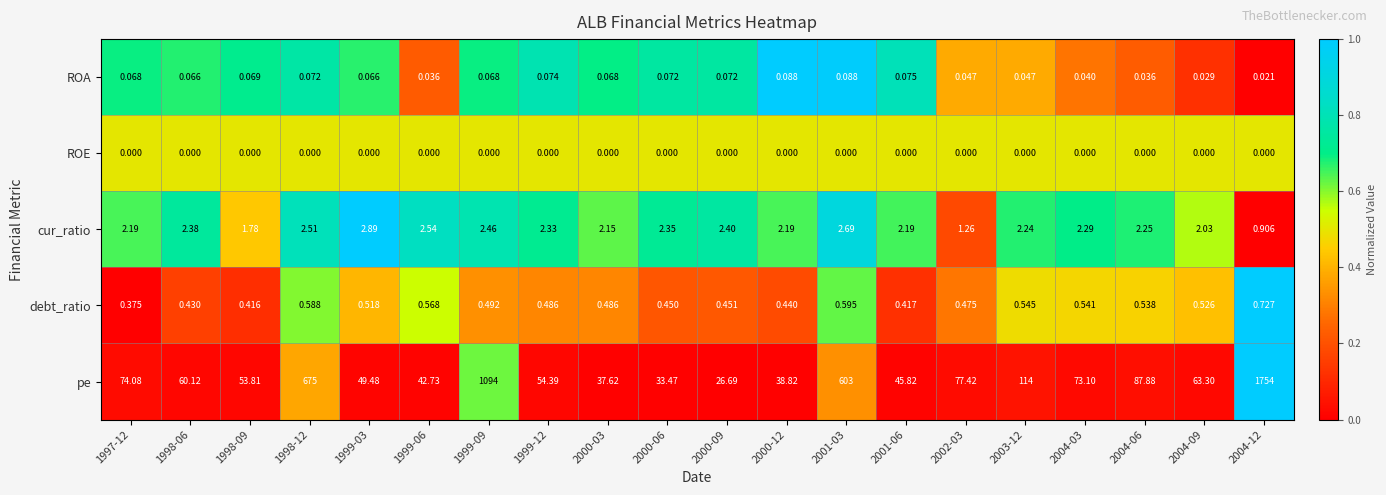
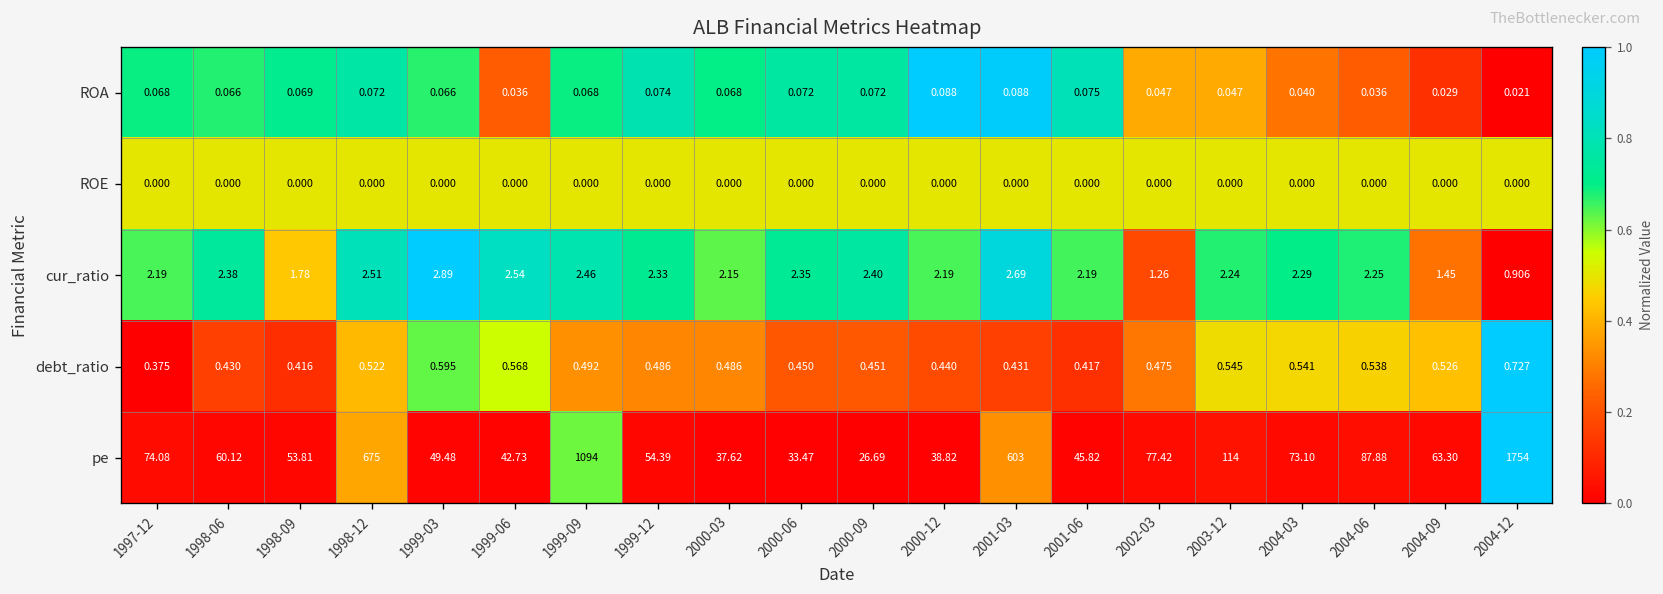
  {
    "ROA": {
      "1997-12": 0.068,
      "1998-06": 0.066,
      "1998-09": 0.069,
      "1998-12": 0.072,
      "1999-03": 0.066,
      "1999-06": 0.036,
      "1999-09": 0.068,
      "1999-12": 0.074,
      "2000-03": 0.068,
      "2000-06": 0.072,
      "2000-09": 0.072,
      "2000-12": 0.088,
      "2001-03": 0.088,
      "2001-06": 0.075,
      "2002-03": 0.047,
      "2003-12": 0.047,
      "2004-03": 0.040,
      "2004-06": 0.036,
      "2004-09": 0.029,
      "2004-12": 0.021
    },
    "ROE": {
      "1997-12": 0.000,
      "1998-06": 0.000,
      "1998-09": 0.000,
      "1998-12": 0.000,
      "1999-03": 0.000,
      "1999-06": 0.000,
      "1999-09": 0.000,
      "1999-12": 0.000,
      "2000-03": 0.000,
      "2000-06": 0.000,
      "2000-09": 0.000,
      "2000-12": 0.000,
      "2001-03": 0.000,
      "2001-06": 0.000,
      "2002-03": 0.000,
      "2003-12": 0.000,
      "2004-03": 0.000,
      "2004-06": 0.000,
      "2004-09": 0.000,
      "2004-12": 0.000
    },
    "cur_ratio": {
      "1997-12": 2.19,
      "1998-06": 2.38,
      "1998-09": 1.78,
      "1998-12": 2.51,
      "1999-03": 2.89,
      "1999-06": 2.54,
      "1999-09": 2.46,
      "1999-12": 2.33,
      "2000-03": 2.15,
      "2000-06": 2.35,
      "2000-09": 2.40,
      "2000-12": 2.19,
      "2001-03": 2.69,
      "2001-06": 2.19,
      "2002-03": 1.26,
      "2003-12": 2.24,
      "2004-03": 2.29,
      "2004-06": 2.25,
-     "2004-09": 2.03,
+     "2004-09": 1.45,
      "2004-12": 0.906
    },
    "debt_ratio": {
      "1997-12": 0.375,
      "1998-06": 0.430,
      "1998-09": 0.416,
-     "1998-12": 0.588,
-     "1999-03": 0.518,
+     "1998-12": 0.522,
+     "1999-03": 0.595,
      "1999-06": 0.568,
      "1999-09": 0.492,
      "1999-12": 0.486,
      "2000-03": 0.486,
      "2000-06": 0.450,
      "2000-09": 0.451,
      "2000-12": 0.440,
-     "2001-03": 0.595,
+     "2001-03": 0.431,
      "2001-06": 0.417,
      "2002-03": 0.475,
      "2003-12": 0.545,
      "2004-03": 0.541,
      "2004-06": 0.538,
      "2004-09": 0.526,
      "2004-12": 0.727
    },
    "pe": {
      "1997-12": 74.08,
      "1998-06": 60.12,
      "1998-09": 53.81,
      "1998-12": 675,
      "1999-03": 49.48,
      "1999-06": 42.73,
      "1999-09": 1094,
      "1999-12": 54.39,
      "2000-03": 37.62,
      "2000-06": 33.47,
      "2000-09": 26.69,
      "2000-12": 38.82,
      "2001-03": 603,
      "2001-06": 45.82,
      "2002-03": 77.42,
      "2003-12": 114,
      "2004-03": 73.10,
      "2004-06": 87.88,
      "2004-09": 63.30,
      "2004-12": 1754
    }
  }
